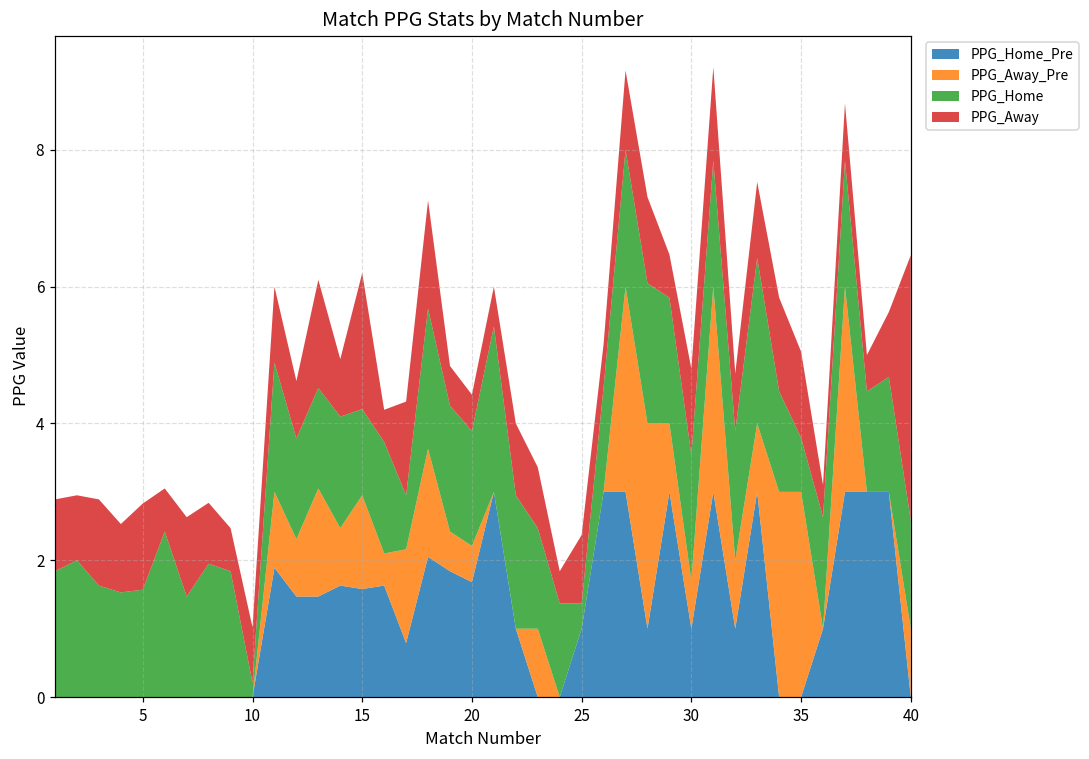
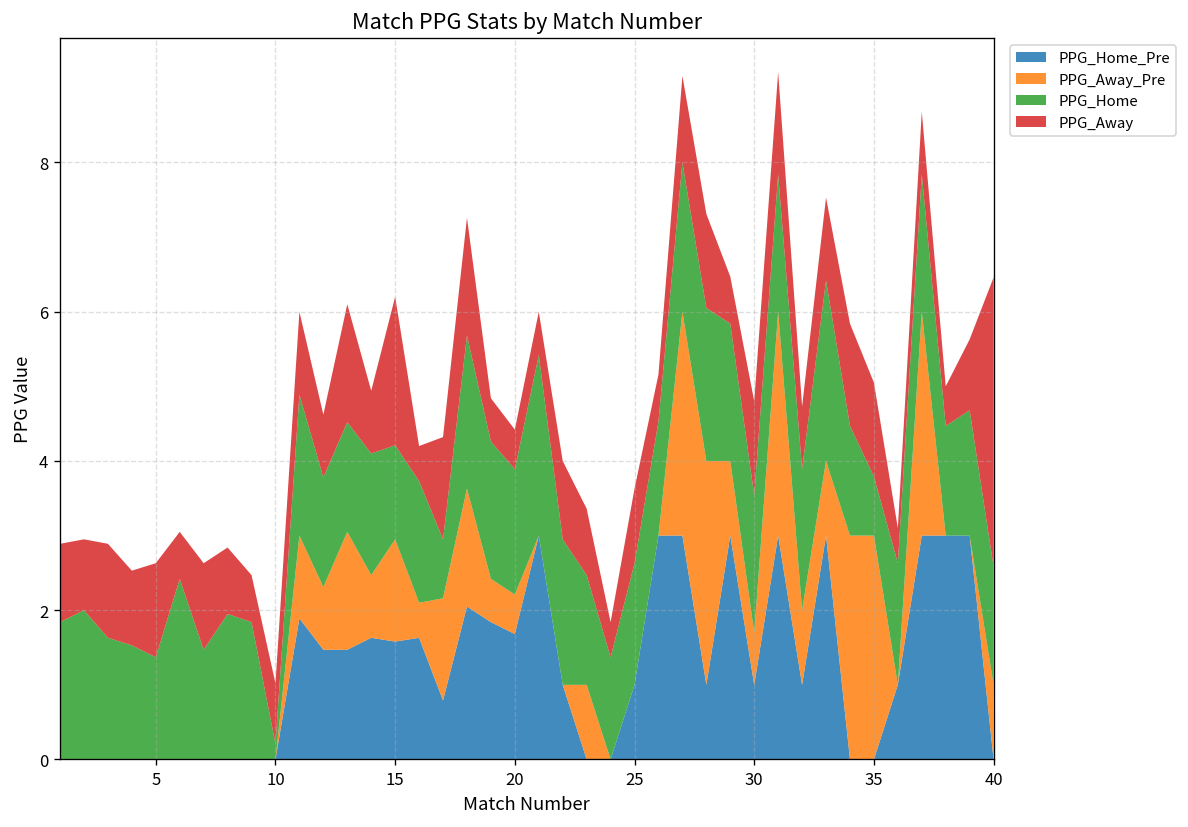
  {
    "PPG_Home_Pre": {
      "15": 1.6,
      "20": 1.7,
      "30": 1.0,
      "35": 0.0,
      "40": 0.0
    },
    "PPG_Away_Pre": {
      "15": 1.4,
      "20": 0.5,
      "30": 0.7,
      "35": 3.0,
      "40": 1.0
    },
    "PPG_Home": {
-     "5": 1.6,
+     "5": 1.4,
      "10": 0.2,
      "15": 1.3,
      "20": 1.7,
-     "25": 0.4,
+     "25": 1.6,
      "30": 1.8,
      "35": 0.8,
      "40": 1.6
    },
    "PPG_Away": {
      "5": 1.3,
      "10": 0.8,
      "15": 2.0,
      "20": 0.5,
      "25": 1.0,
      "30": 1.3,
      "35": 1.3,
      "40": 3.9
    }
  }
